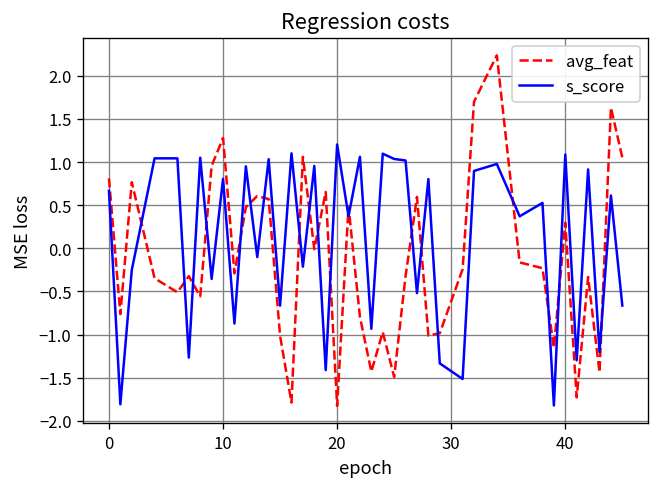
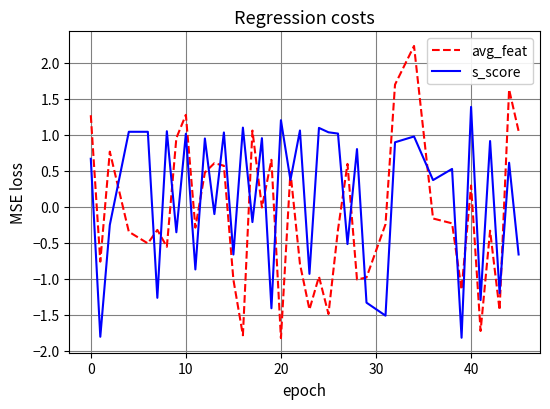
  {
    "avg_feat": {
-     "0": 0.8,
+     "0": 1.3,
      "10": 1.3,
      "20": -1.8,
      "40": 0.3
    },
    "s_score": {
      "0": 0.7,
-     "10": 0.8,
+     "10": 1.0,
      "20": 1.2,
-     "40": 1.1
+     "40": 1.4
    }
  }
